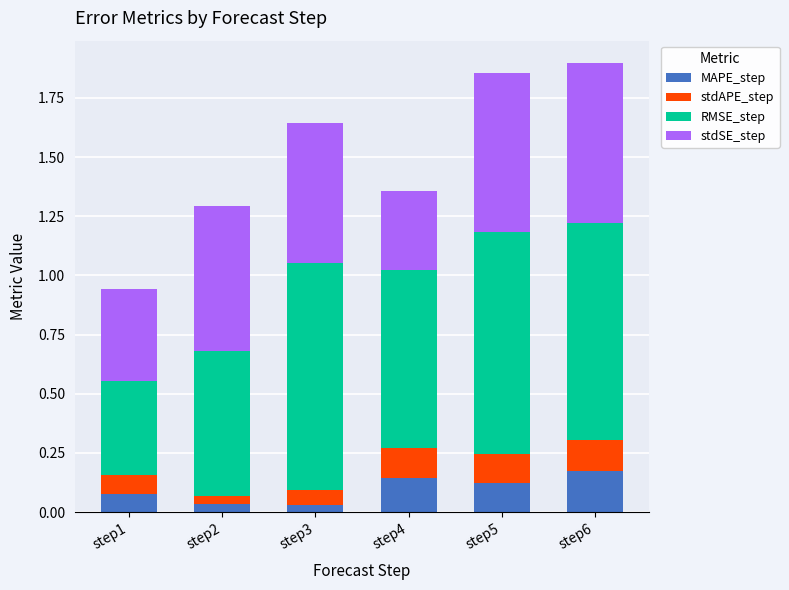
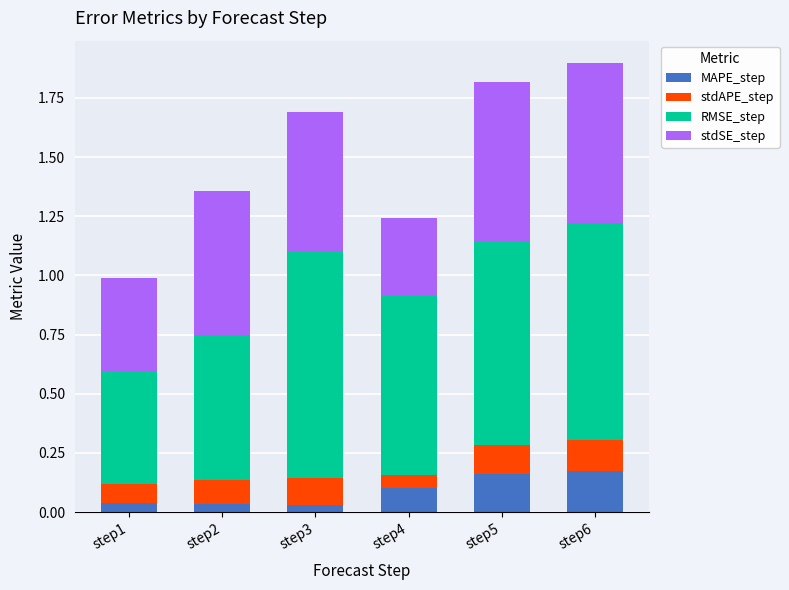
  {
    "MAPE_step": {
-     "step1": 0.08,
+     "step1": 0.04,
      "step2": 0.03,
      "step3": 0.03,
-     "step4": 0.15,
-     "step5": 0.12,
+     "step4": 0.10,
+     "step5": 0.16,
      "step6": 0.17
    },
    "stdAPE_step": {
      "step1": 0.08,
-     "step2": 0.03,
-     "step3": 0.06,
-     "step4": 0.12,
+     "step2": 0.10,
+     "step3": 0.11,
+     "step4": 0.05,
      "step5": 0.12,
      "step6": 0.13
    },
    "RMSE_step": {
-     "step1": 0.39,
+     "step1": 0.48,
      "step2": 0.61,
      "step3": 0.96,
      "step4": 0.76,
-     "step5": 0.94,
+     "step5": 0.86,
      "step6": 0.92
    },
    "stdSE_step": {
      "step1": 0.39,
      "step2": 0.61,
      "step3": 0.59,
      "step4": 0.33,
      "step5": 0.67,
      "step6": 0.67
    }
  }
